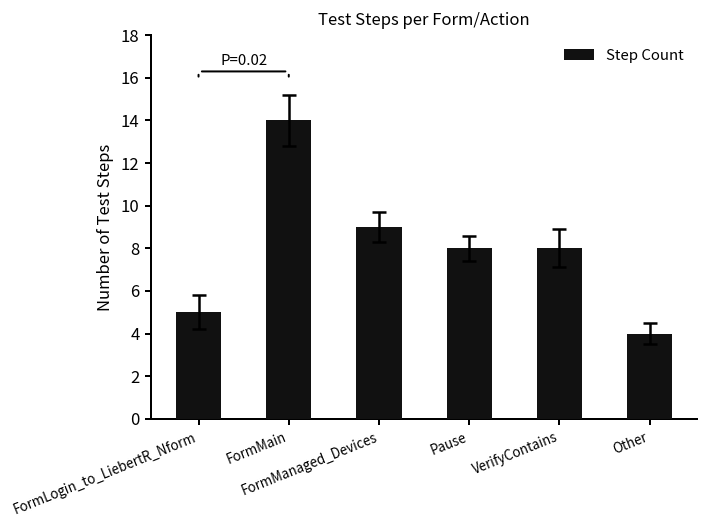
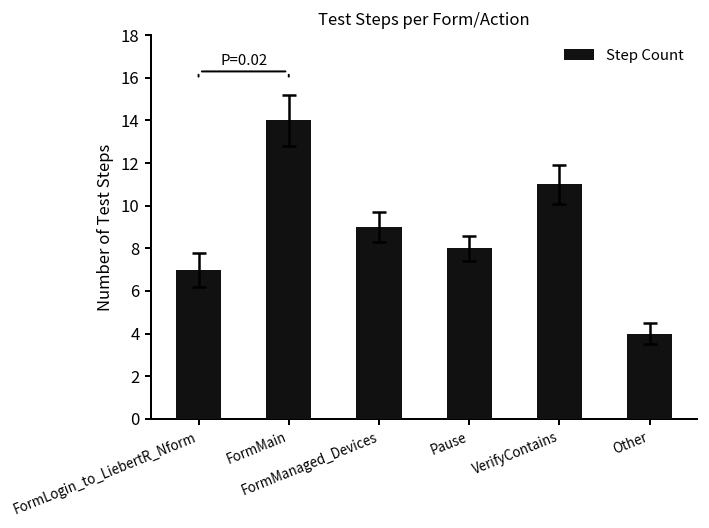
  {
    "Step Count": {
-     "FormLogin_to_LiebertR_Nform": 5,
+     "FormLogin_to_LiebertR_Nform": 7,
      "FormMain": 14,
      "FormManaged_Devices": 9,
      "Pause": 8,
-     "VerifyContains": 8,
+     "VerifyContains": 11,
      "Other": 4
    }
  }
